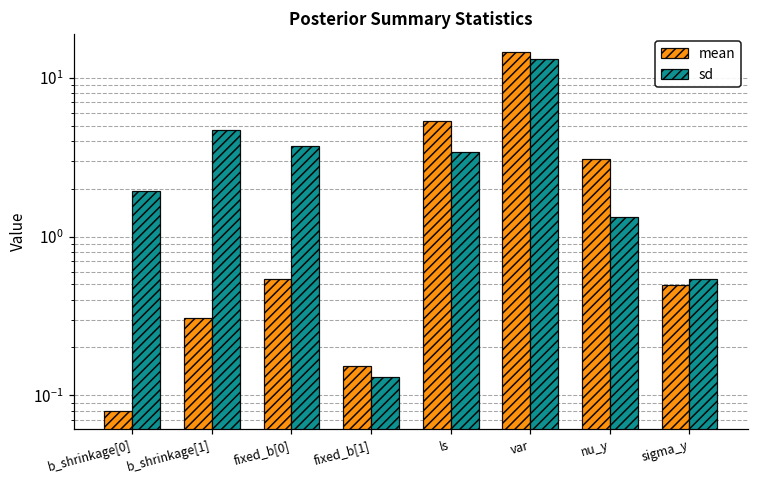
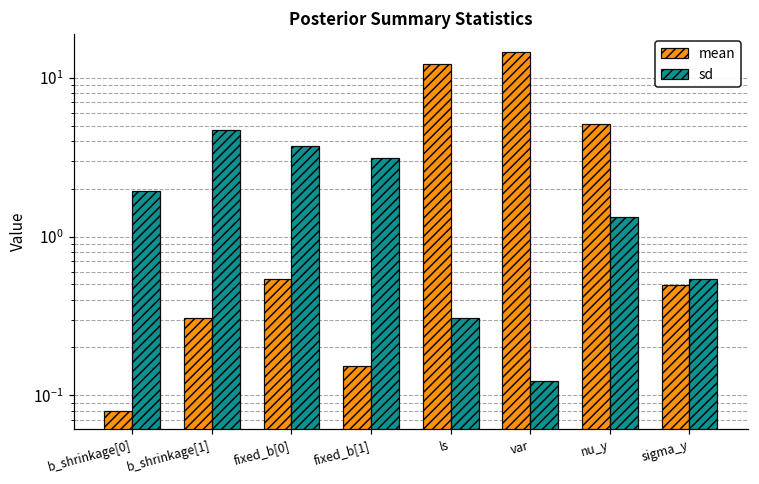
  {
    "mean": {
      "b_shrinkage[0]": 0.08,
      "b_shrinkage[1]": 0.3,
      "fixed_b[0]": 0.54,
      "fixed_b[1]": 0.15,
-     "ls": 5.4,
+     "ls": 12,
      "var": 14,
-     "nu_y": 3.1,
+     "nu_y": 5.1,
      "sigma_y": 0.5
    },
    "sd": {
      "b_shrinkage[0]": 1.9,
      "b_shrinkage[1]": 4.7,
      "fixed_b[0]": 3.7,
-     "fixed_b[1]": 0.13,
-     "ls": 3.4,
-     "var": 13,
+     "fixed_b[1]": 3.1,
+     "ls": 0.31,
+     "var": 0.12,
      "nu_y": 1.3,
      "sigma_y": 0.54
    }
  }
